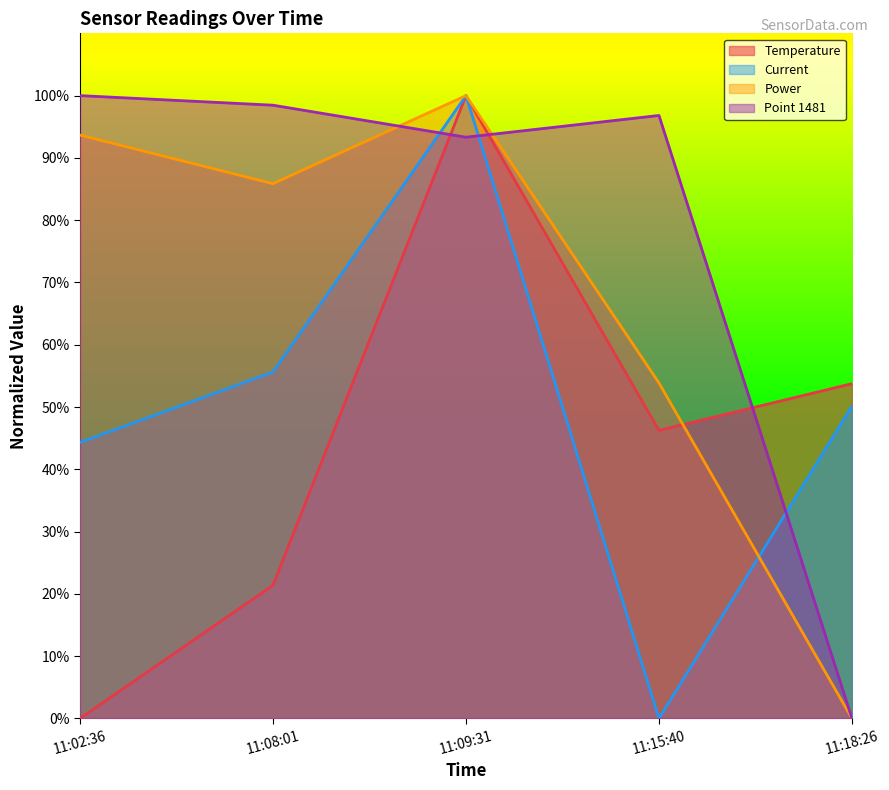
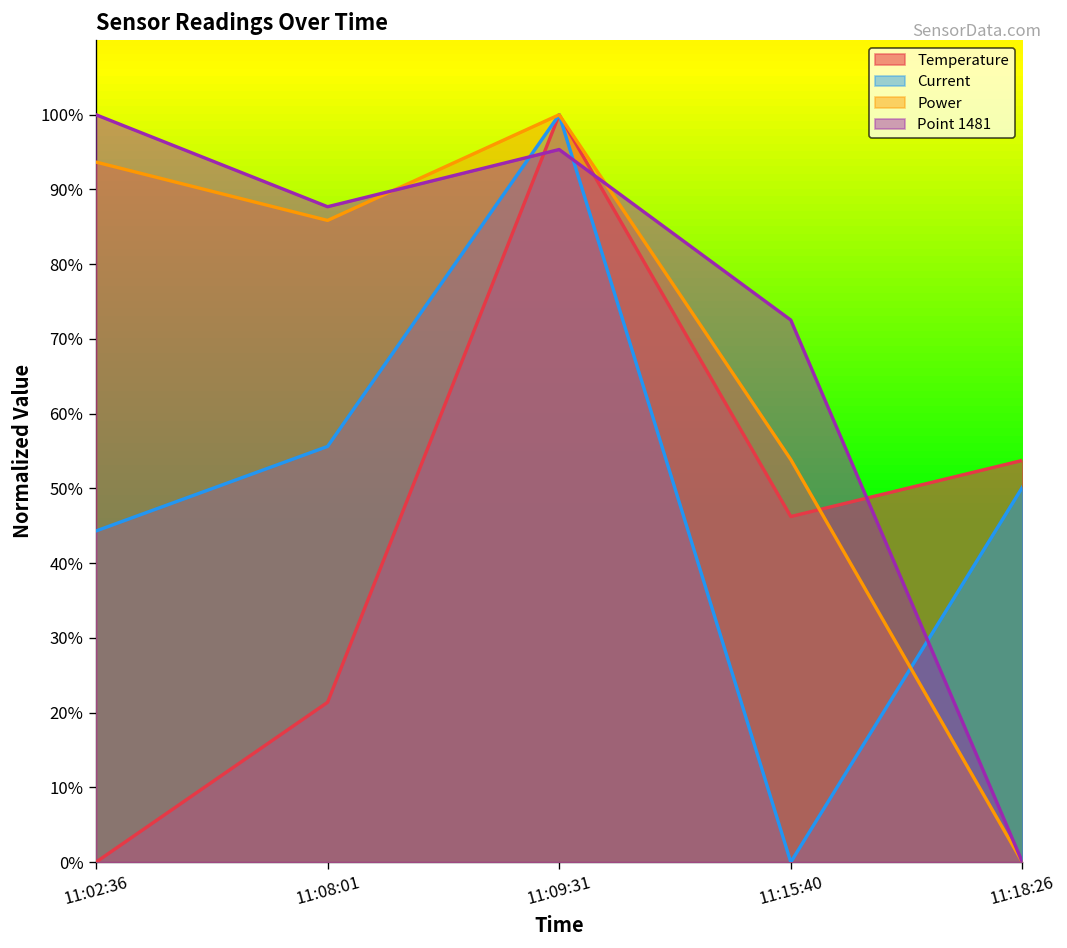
  {
    "Temperature": {
      "11:02:36": "0%",
      "11:08:01": "21%",
      "11:15:40": "46%",
      "11:18:26": "54%"
    },
    "Current": {
      "11:02:36": "44%",
      "11:08:01": "56%",
      "11:15:40": "0%",
      "11:18:26": "50%"
    },
    "Power": {
      "11:02:36": "94%",
      "11:08:01": "86%",
      "11:15:40": "54%"
    },
    "Point 1481": {
      "11:02:36": "100%",
-     "11:08:01": "98%",
-     "11:09:31": "93%",
-     "11:15:40": "97%"
+     "11:08:01": "88%",
+     "11:09:31": "95%",
+     "11:15:40": "73%"
    }
  }
